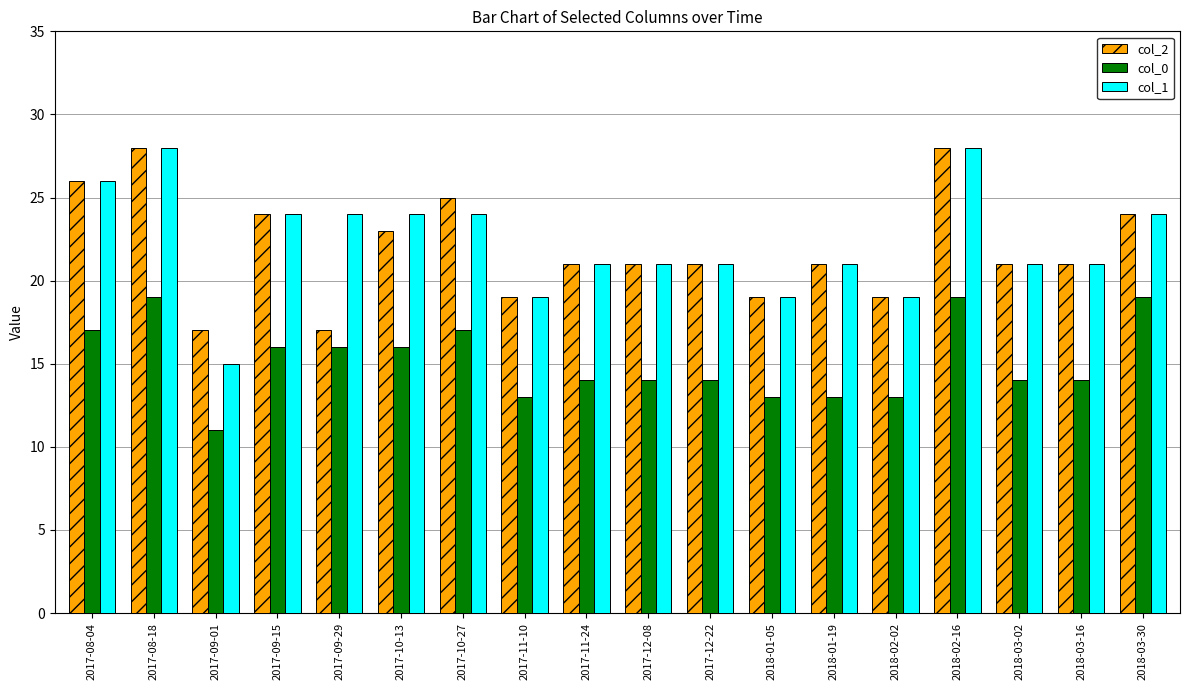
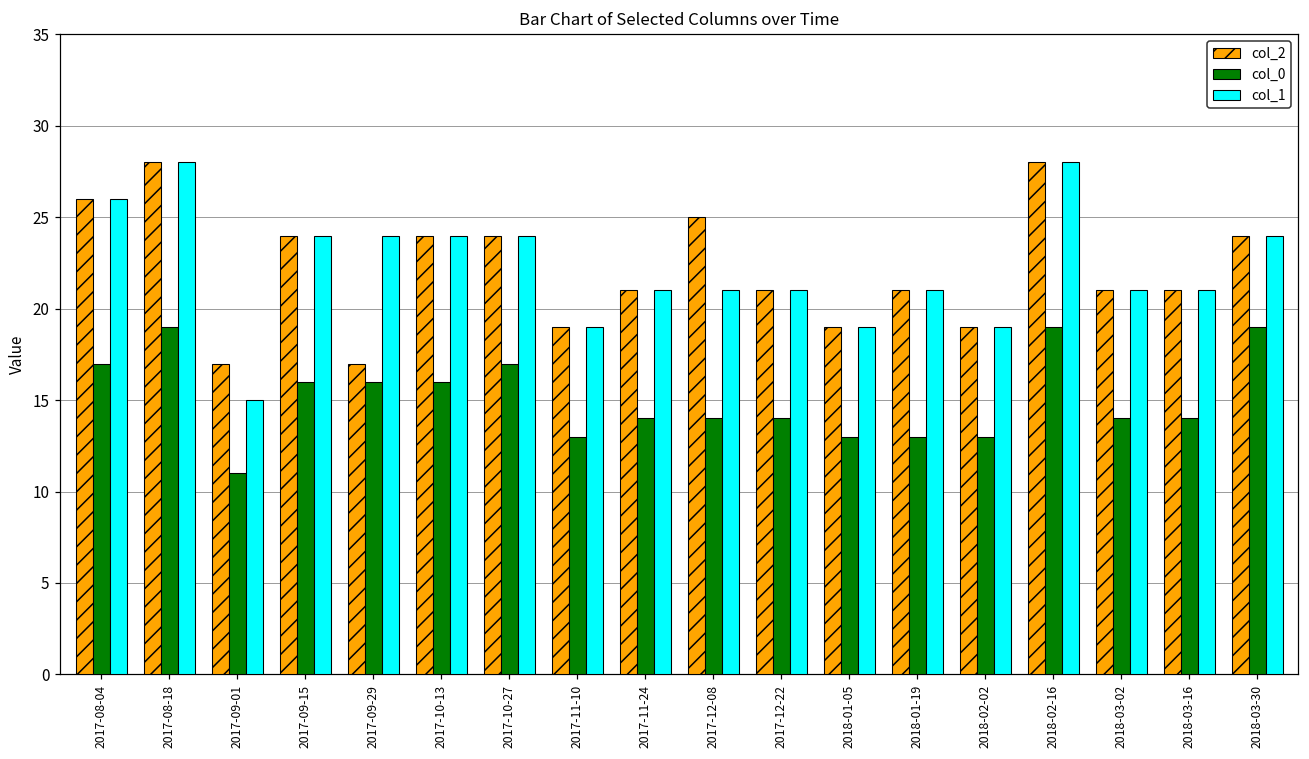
  {
    "col_2": {
      "2017-08-04": 26,
      "2017-08-18": 28,
      "2017-09-01": 17,
      "2017-09-15": 24,
      "2017-09-29": 17,
-     "2017-10-13": 23,
-     "2017-10-27": 25,
+     "2017-10-13": 24,
+     "2017-10-27": 24,
      "2017-11-10": 19,
      "2017-11-24": 21,
-     "2017-12-08": 21,
+     "2017-12-08": 25,
      "2017-12-22": 21,
      "2018-01-05": 19,
      "2018-01-19": 21,
      "2018-02-02": 19,
      "2018-02-16": 28,
      "2018-03-02": 21,
      "2018-03-16": 21,
      "2018-03-30": 24
    },
    "col_0": {
      "2017-08-04": 17,
      "2017-08-18": 19,
      "2017-09-01": 11,
      "2017-09-15": 16,
      "2017-09-29": 16,
      "2017-10-13": 16,
      "2017-10-27": 17,
      "2017-11-10": 13,
      "2017-11-24": 14,
      "2017-12-08": 14,
      "2017-12-22": 14,
      "2018-01-05": 13,
      "2018-01-19": 13,
      "2018-02-02": 13,
      "2018-02-16": 19,
      "2018-03-02": 14,
      "2018-03-16": 14,
      "2018-03-30": 19
    },
    "col_1": {
      "2017-08-04": 26,
      "2017-08-18": 28,
      "2017-09-01": 15,
      "2017-09-15": 24,
      "2017-09-29": 24,
      "2017-10-13": 24,
      "2017-10-27": 24,
      "2017-11-10": 19,
      "2017-11-24": 21,
      "2017-12-08": 21,
      "2017-12-22": 21,
      "2018-01-05": 19,
      "2018-01-19": 21,
      "2018-02-02": 19,
      "2018-02-16": 28,
      "2018-03-02": 21,
      "2018-03-16": 21,
      "2018-03-30": 24
    }
  }
